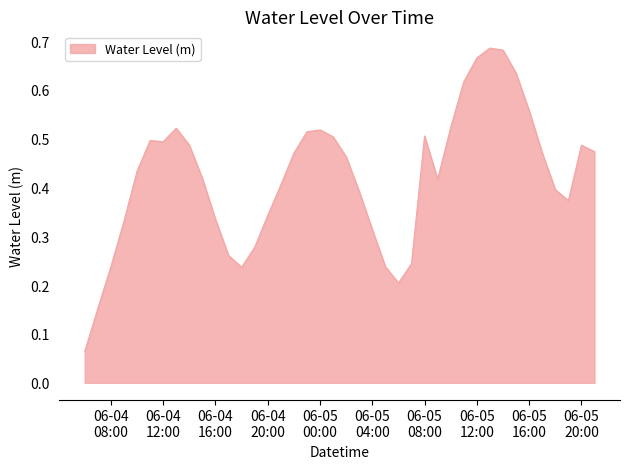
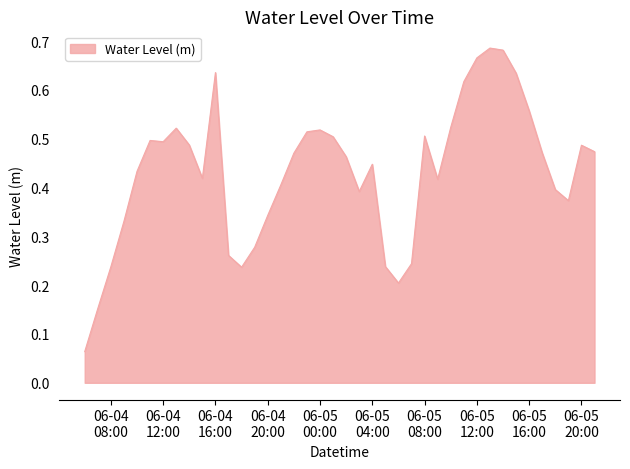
  {
    "06-04 08:00": 0.24,
    "06-04 12:00": 0.49,
-   "06-04 16:00": 0.33,
+   "06-04 16:00": 0.64,
    "06-04 20:00": 0.34,
    "06-05 00:00": 0.52,
-   "06-05 04:00": 0.31,
+   "06-05 04:00": 0.45,
    "06-05 08:00": 0.51,
    "06-05 12:00": 0.67,
    "06-05 16:00": 0.56,
    "06-05 20:00": 0.49
  }
